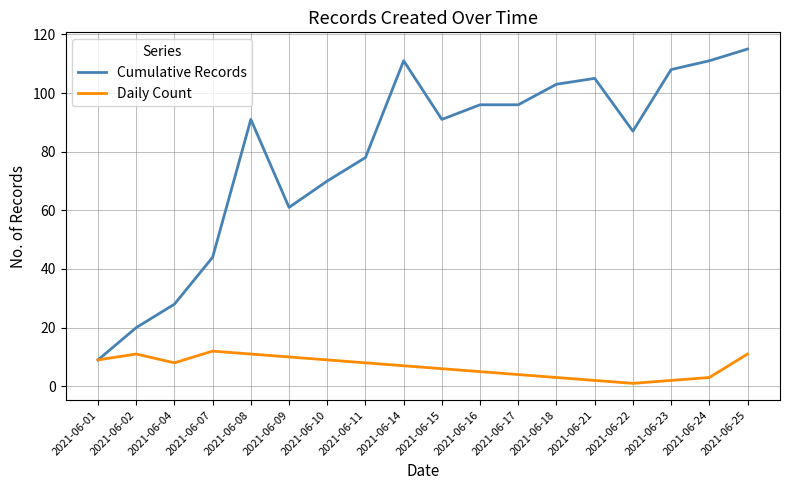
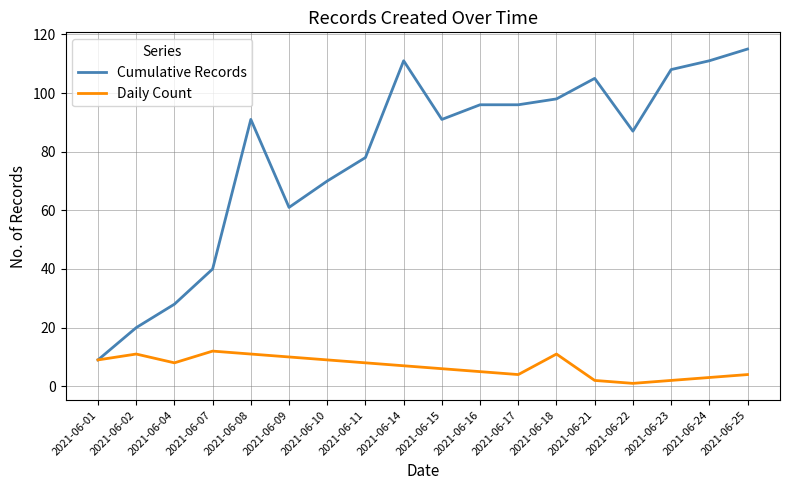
  {
    "Cumulative Records": {
      "2021-06-02": 20,
      "2021-06-04": 28,
-     "2021-06-07": 44,
+     "2021-06-07": 40,
      "2021-06-08": 91,
      "2021-06-09": 61,
      "2021-06-10": 70,
      "2021-06-11": 78,
      "2021-06-14": 111,
      "2021-06-15": 91,
      "2021-06-16": 96,
      "2021-06-17": 96,
-     "2021-06-18": 103,
+     "2021-06-18": 98,
      "2021-06-21": 105,
      "2021-06-22": 87,
      "2021-06-23": 108,
      "2021-06-24": 111,
      "2021-06-25": 115
    },
    "Daily Count": {
      "2021-06-02": 11,
      "2021-06-04": 8,
      "2021-06-07": 12,
      "2021-06-08": 11,
      "2021-06-09": 10,
      "2021-06-10": 9,
      "2021-06-11": 8,
      "2021-06-14": 7,
      "2021-06-15": 6,
      "2021-06-16": 5,
      "2021-06-17": 4,
-     "2021-06-18": 3,
+     "2021-06-18": 11,
      "2021-06-21": 2,
      "2021-06-22": 1,
      "2021-06-23": 2,
      "2021-06-24": 3,
-     "2021-06-25": 11
+     "2021-06-25": 4
    }
  }
